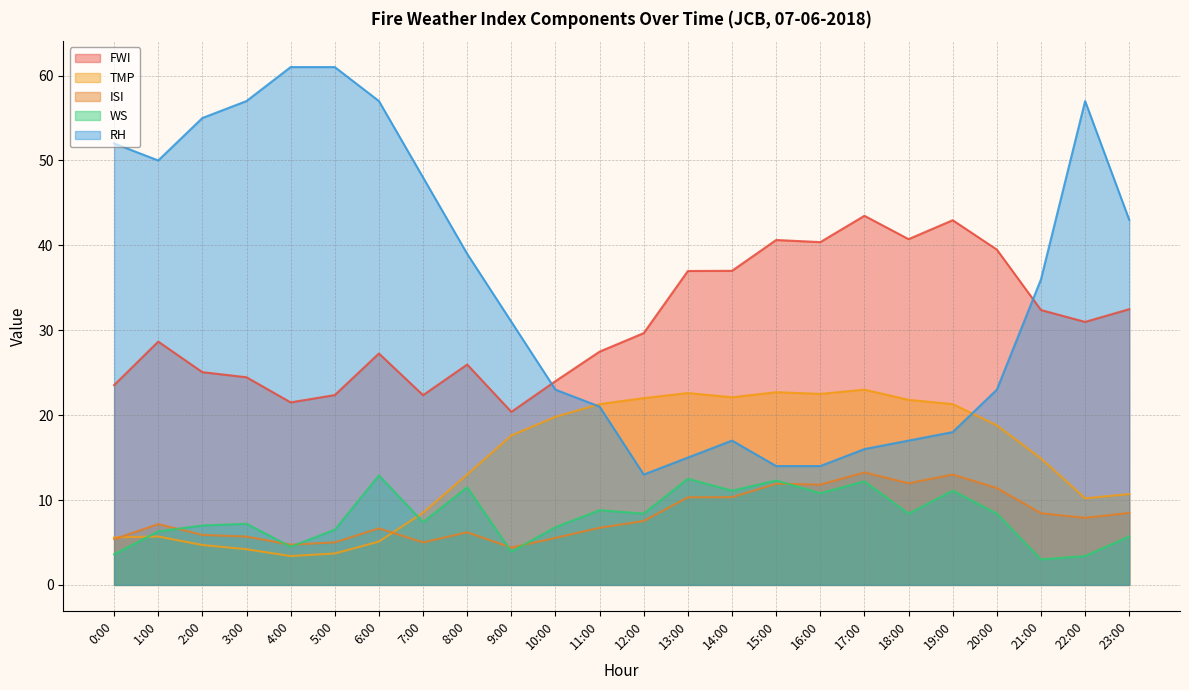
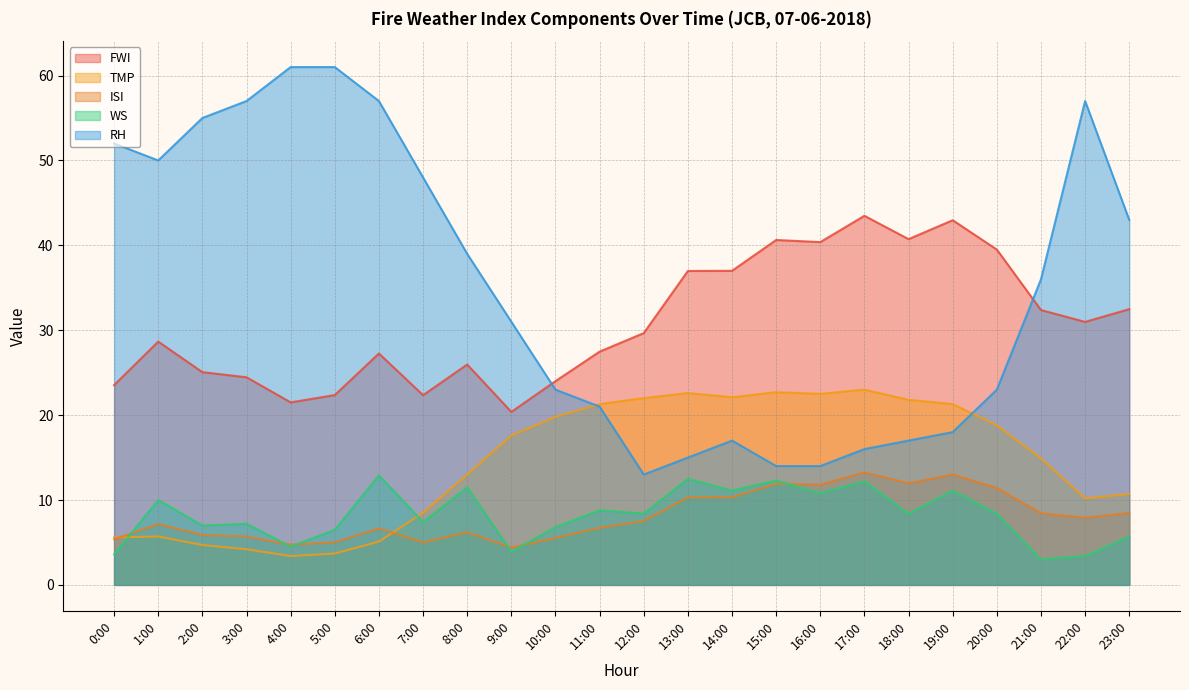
  {
    "WS": {
      "0:00": 4,
-     "1:00": 6,
+     "1:00": 10,
      "2:00": 7,
      "3:00": 7,
      "5:00": 7,
      "6:00": 13,
      "7:00": 7,
      "8:00": 12,
      "9:00": 4,
      "10:00": 7,
      "11:00": 9,
      "12:00": 8,
      "13:00": 13,
      "14:00": 11,
      "15:00": 12,
      "16:00": 11,
      "17:00": 12,
      "18:00": 8,
      "19:00": 11,
      "20:00": 8,
      "21:00": 3,
      "22:00": 3,
      "23:00": 6
    },
    "RH": {
      "1:00": 50,
      "2:00": 55,
      "3:00": 57,
      "4:00": 61,
      "5:00": 61,
      "6:00": 57,
      "7:00": 48,
      "8:00": 39,
      "9:00": 31,
      "10:00": 23,
      "12:00": 13,
      "13:00": 15,
      "14:00": 17,
      "15:00": 14,
      "16:00": 14,
      "17:00": 16,
      "18:00": 17,
      "19:00": 18,
      "20:00": 23,
      "21:00": 36,
      "22:00": 57,
      "23:00": 43
    }
  }
